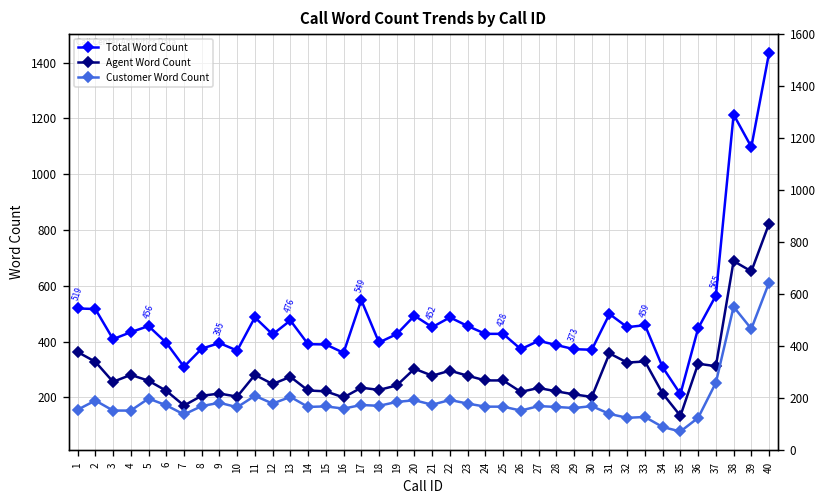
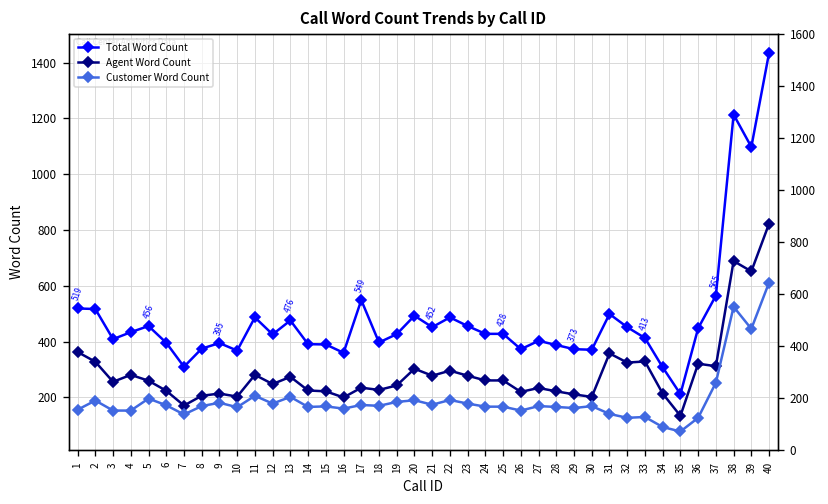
  {
    "Total Word Count": {
      "1": 519,
      "5": 456,
      "9": 395,
      "13": 476,
      "17": 549,
      "21": 452,
      "25": 428,
      "29": 373,
-     "33": 459,
+     "33": 413,
      "37": 565
    }
  }
